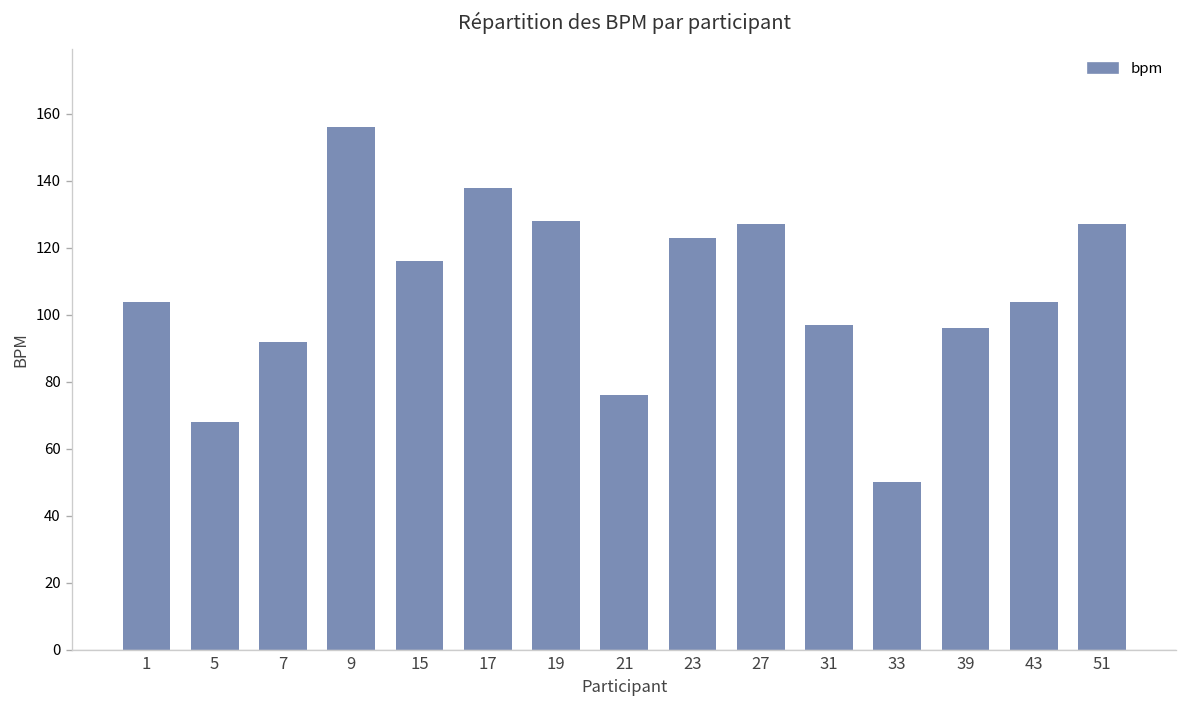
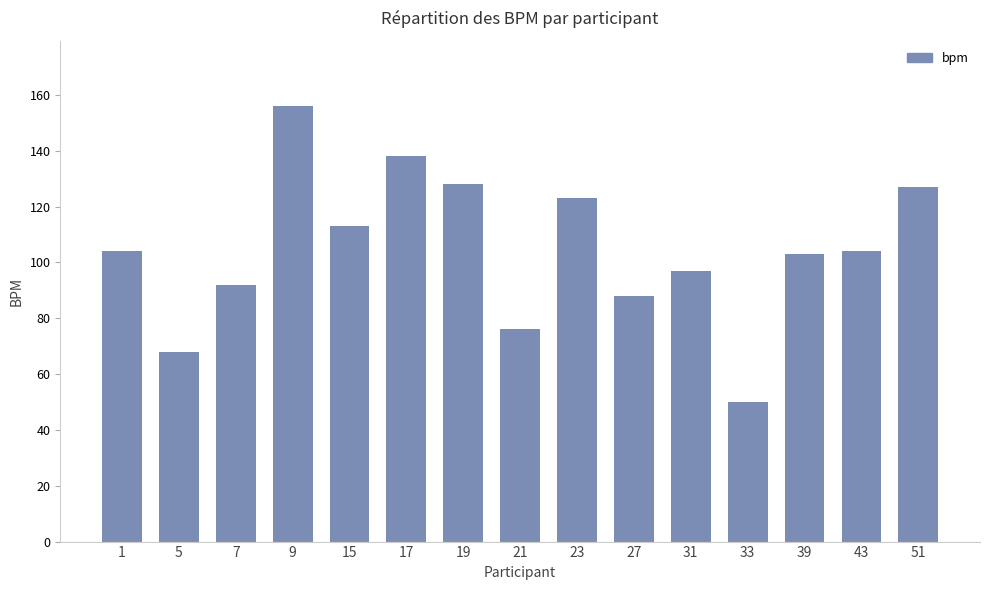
  {
    "1": 104,
    "5": 68,
    "7": 92,
    "9": 156,
-   "15": 116,
+   "15": 113,
    "17": 138,
    "19": 128,
    "21": 76,
    "23": 123,
-   "27": 127,
+   "27": 88,
    "31": 97,
    "33": 50,
-   "39": 96,
+   "39": 103,
    "43": 104,
    "51": 127
  }
